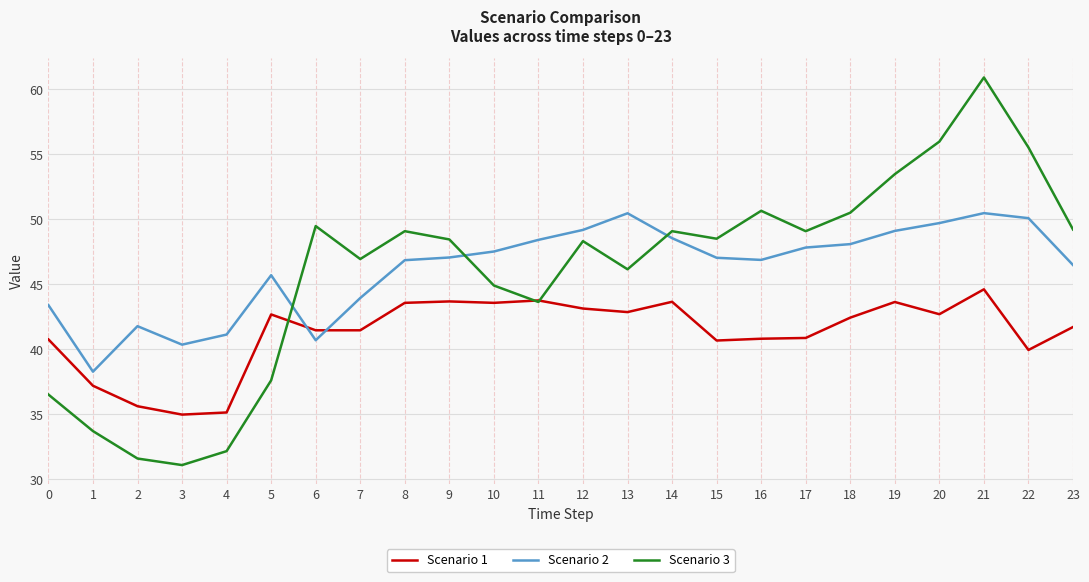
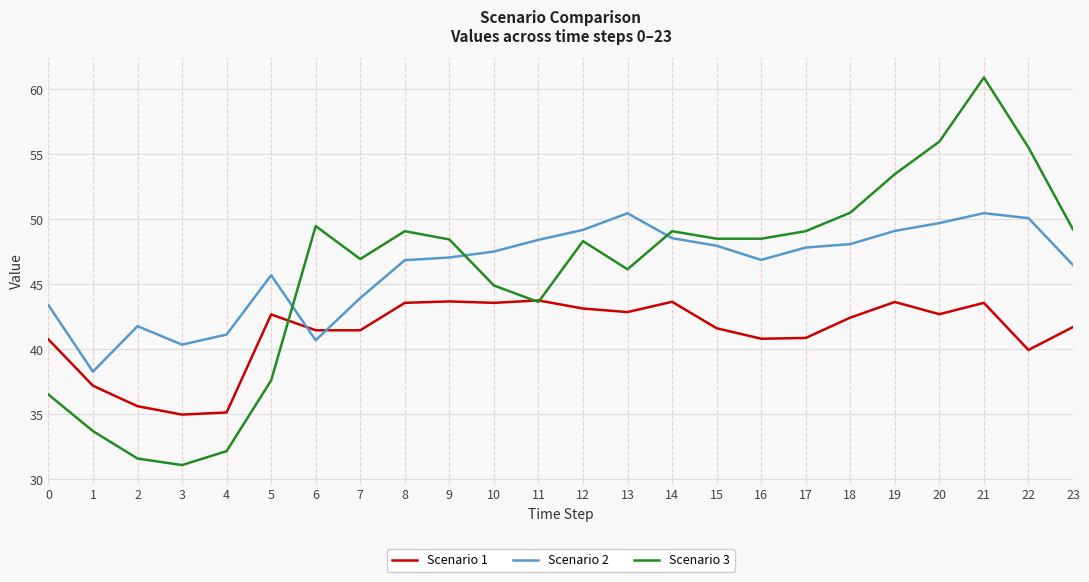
  {
    "Scenario 1": {
      "0": 40.8,
      "1": 37.2,
      "2": 35.6,
      "3": 35.0,
      "4": 35.1,
      "5": 42.7,
      "6": 41.5,
      "7": 41.5,
      "8": 43.6,
      "9": 43.7,
      "10": 43.6,
      "12": 43.1,
      "13": 42.9,
      "14": 43.7,
-     "15": 40.7,
+     "15": 41.6,
      "16": 40.8,
      "17": 40.9,
      "18": 42.4,
      "19": 43.6,
      "20": 42.7,
-     "21": 44.6,
+     "21": 43.6,
      "22": 40.0,
      "23": 41.7
    },
    "Scenario 2": {
      "0": 43.4,
      "1": 38.3,
      "2": 41.8,
      "3": 40.4,
      "4": 41.1,
      "5": 45.7,
      "6": 40.7,
      "7": 44.0,
      "8": 46.9,
      "9": 47.1,
      "10": 47.5,
      "11": 48.4,
      "12": 49.2,
      "13": 50.5,
      "14": 48.6,
-     "15": 47.0,
+     "15": 48.0,
      "16": 46.9,
      "17": 47.8,
      "18": 48.1,
      "19": 49.1,
      "20": 49.7,
      "21": 50.5,
      "22": 50.1,
      "23": 46.5
    },
    "Scenario 3": {
      "0": 36.5,
      "1": 33.7,
      "2": 31.6,
      "3": 31.1,
      "4": 32.2,
      "5": 37.6,
      "6": 49.5,
      "7": 47.0,
      "8": 49.1,
      "9": 48.5,
      "10": 44.9,
      "12": 48.3,
      "13": 46.2,
      "14": 49.1,
      "15": 48.5,
-     "16": 50.7,
+     "16": 48.5,
      "17": 49.1,
      "18": 50.5,
      "19": 53.5,
      "20": 56.0,
      "21": 60.9,
      "22": 55.5,
      "23": 49.2
    }
  }
